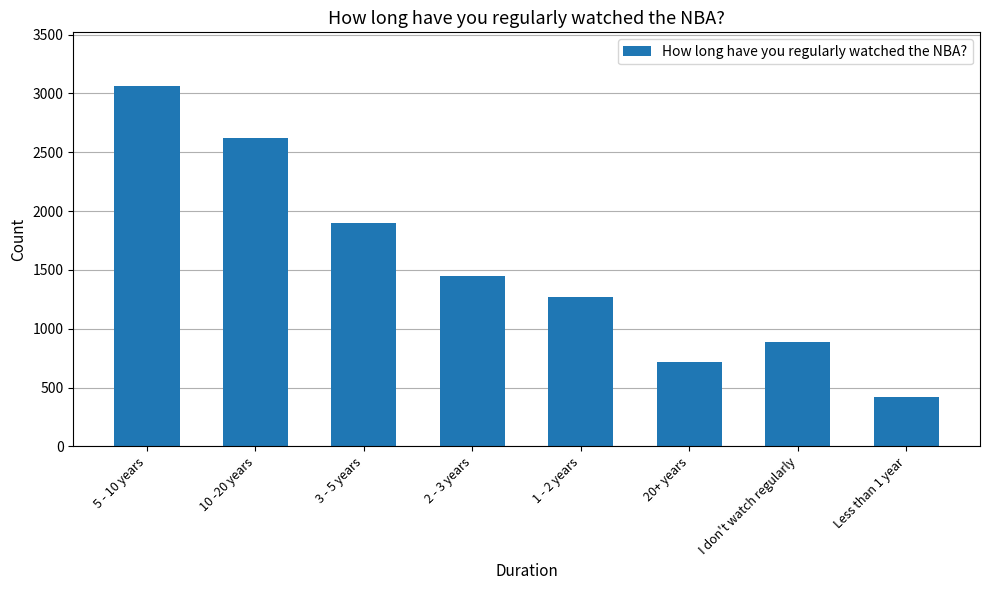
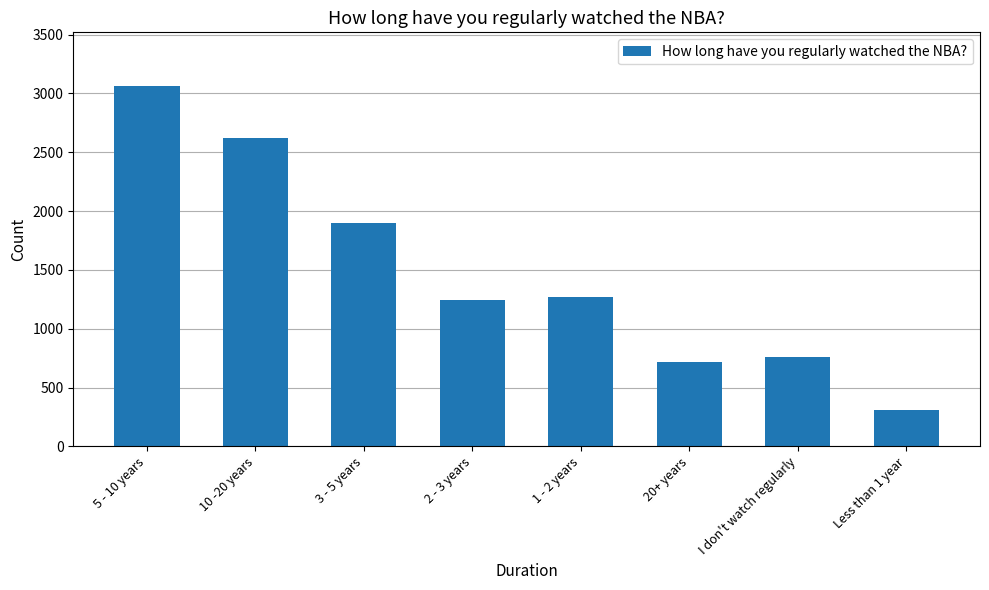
  {
    "5 - 10 years": 3060,
    "10 -20 years": 2620,
    "3 - 5 years": 1900,
-   "2 - 3 years": 1450,
+   "2 - 3 years": 1240,
    "1 - 2 years": 1270,
    "20+ years": 720,
-   "I don't watch regularly": 890,
-   "Less than 1 year": 420
+   "I don't watch regularly": 760,
+   "Less than 1 year": 310
  }
